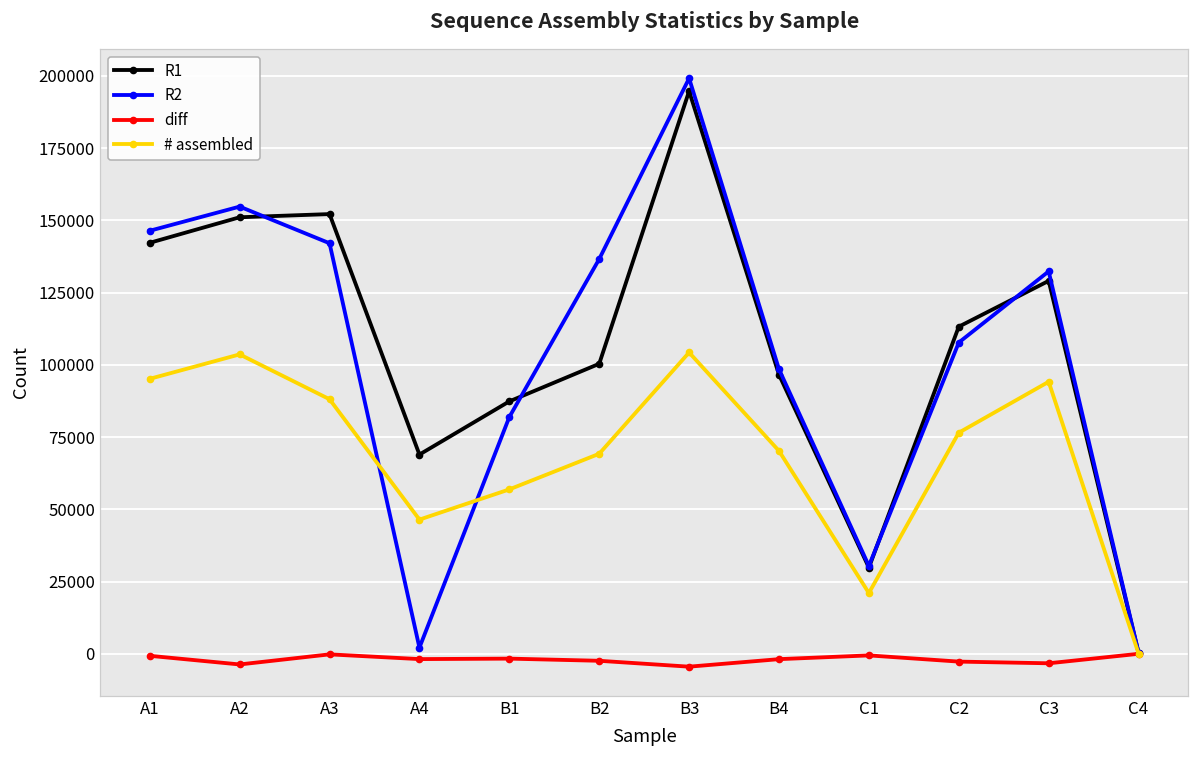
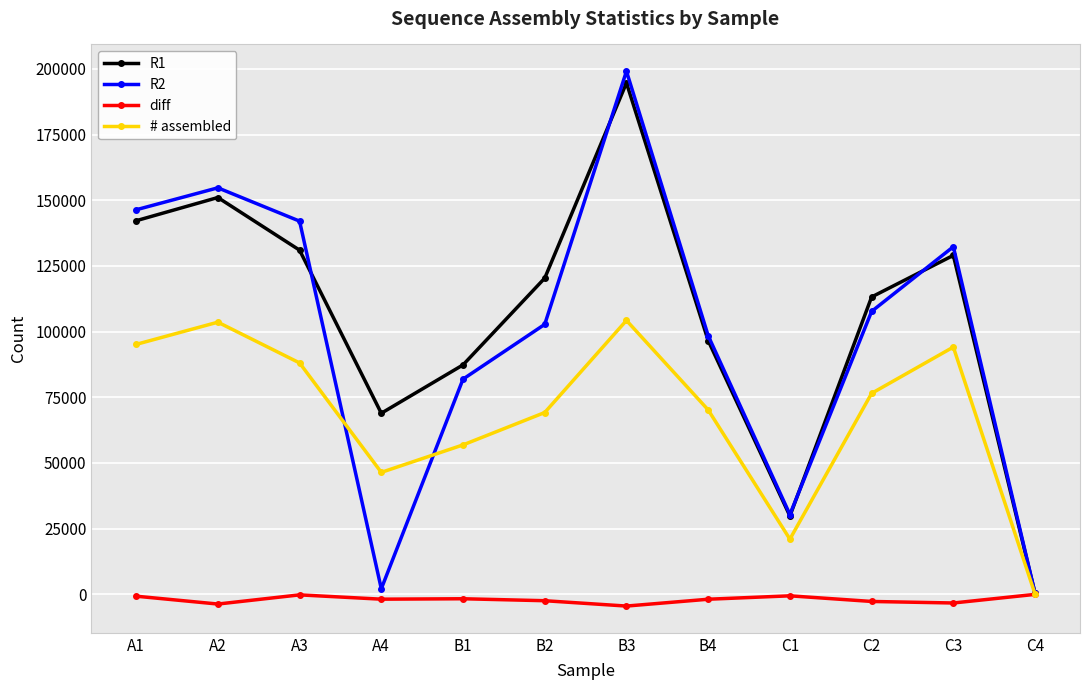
  {
    "R1": {
      "A1": 142000,
      "A2": 151000,
-     "A3": 152000,
+     "A3": 131000,
      "A4": 69000,
      "B1": 87000,
-     "B2": 100000,
+     "B2": 120000,
      "B3": 195000,
      "B4": 97000,
      "C2": 113000,
      "C3": 129000
    },
    "R2": {
      "A1": 146000,
      "A2": 155000,
      "A3": 142000,
      "A4": 2000,
      "B1": 82000,
-     "B2": 137000,
+     "B2": 103000,
      "B3": 199000,
      "B4": 98000,
      "C2": 108000,
      "C3": 132000
    },
    "diff": {
      "A1": -1000,
      "A2": -4000,
      "A3": 0,
      "A4": -2000,
      "B1": -2000,
      "B2": -2000,
      "B3": -4000,
      "B4": -2000,
      "C1": -1000,
      "C2": -3000,
      "C3": -3000
    },
    "# assembled": {
      "A1": 95000,
      "A2": 104000,
      "A3": 88000,
      "A4": 46000,
      "B1": 57000,
      "B2": 69000,
      "B3": 104000,
      "B4": 70000,
      "C1": 21000,
      "C2": 77000,
      "C3": 94000
    }
  }
